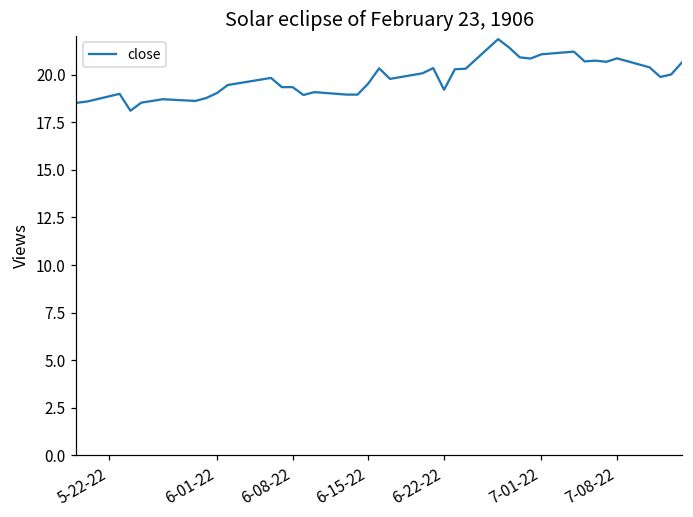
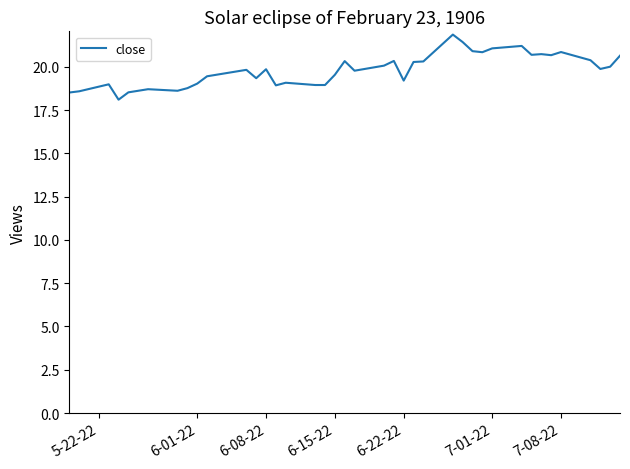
  {
    "6-01-22": 19.0,
-   "6-08-22": 19.3,
+   "6-08-22": 19.9,
    "6-15-22": 19.5,
    "6-22-22": 19.2,
    "7-01-22": 21.1,
    "7-08-22": 20.9
  }
